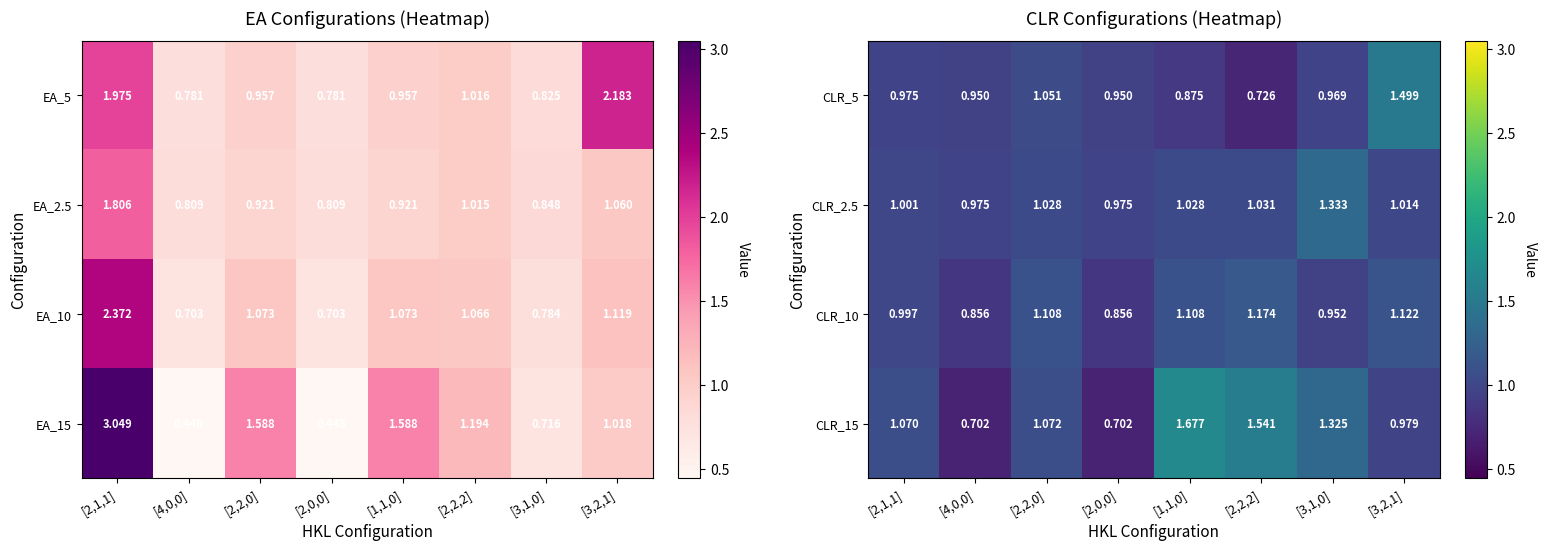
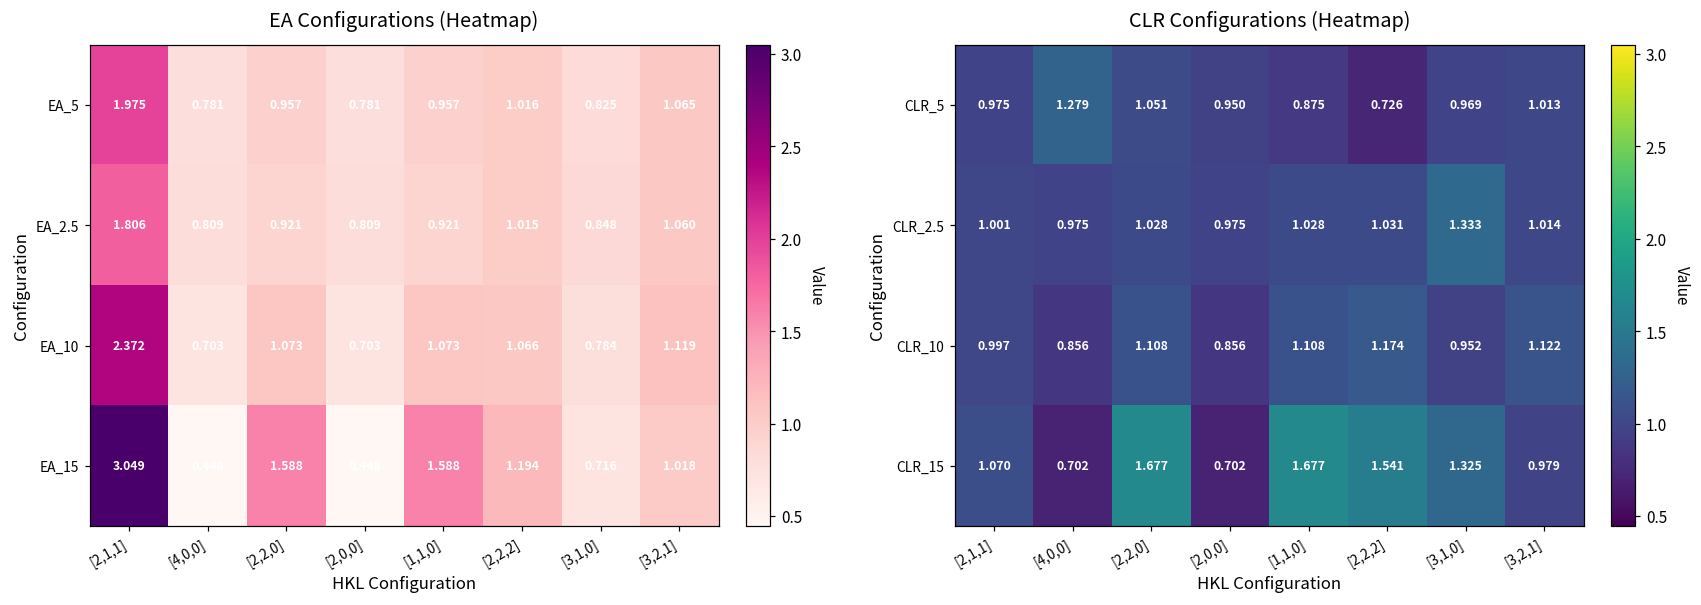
  {
    "EA Configurations (Heatmap)": {
      "EA_5": {
        "[2,1,1]": 1.975,
        "[2,2,0]": 0.957,
        "[1,1,0]": 0.957,
        "[2,2,2]": 1.016,
-       "[3,2,1]": 2.183
+       "[3,2,1]": 1.065
      },
      "EA_2.5": {
        "[2,1,1]": 1.806,
        "[2,2,2]": 1.015,
        "[3,2,1]": 1.060
      },
      "EA_10": {
        "[2,1,1]": 2.372,
        "[2,2,0]": 1.073,
        "[1,1,0]": 1.073,
        "[2,2,2]": 1.066,
        "[3,2,1]": 1.119
      },
      "EA_15": {
        "[2,1,1]": 3.049,
        "[2,2,0]": 1.588,
        "[1,1,0]": 1.588,
        "[2,2,2]": 1.194,
        "[3,2,1]": 1.018
      }
    },
    "CLR Configurations (Heatmap)": {
      "CLR_5": {
        "[2,1,1]": 0.975,
-       "[4,0,0]": 0.950,
+       "[4,0,0]": 1.279,
        "[2,2,0]": 1.051,
        "[2,0,0]": 0.950,
        "[1,1,0]": 0.875,
        "[2,2,2]": 0.726,
        "[3,1,0]": 0.969,
-       "[3,2,1]": 1.499
+       "[3,2,1]": 1.013
      },
      "CLR_2.5": {
        "[2,1,1]": 1.001,
        "[4,0,0]": 0.975,
        "[2,2,0]": 1.028,
        "[2,0,0]": 0.975,
        "[1,1,0]": 1.028,
        "[2,2,2]": 1.031,
        "[3,1,0]": 1.333,
        "[3,2,1]": 1.014
      },
      "CLR_10": {
        "[2,1,1]": 0.997,
        "[4,0,0]": 0.856,
        "[2,2,0]": 1.108,
        "[2,0,0]": 0.856,
        "[1,1,0]": 1.108,
        "[2,2,2]": 1.174,
        "[3,1,0]": 0.952,
        "[3,2,1]": 1.122
      },
      "CLR_15": {
        "[2,1,1]": 1.070,
        "[4,0,0]": 0.702,
-       "[2,2,0]": 1.072,
+       "[2,2,0]": 1.677,
        "[2,0,0]": 0.702,
        "[1,1,0]": 1.677,
        "[2,2,2]": 1.541,
        "[3,1,0]": 1.325,
        "[3,2,1]": 0.979
      }
    }
  }
